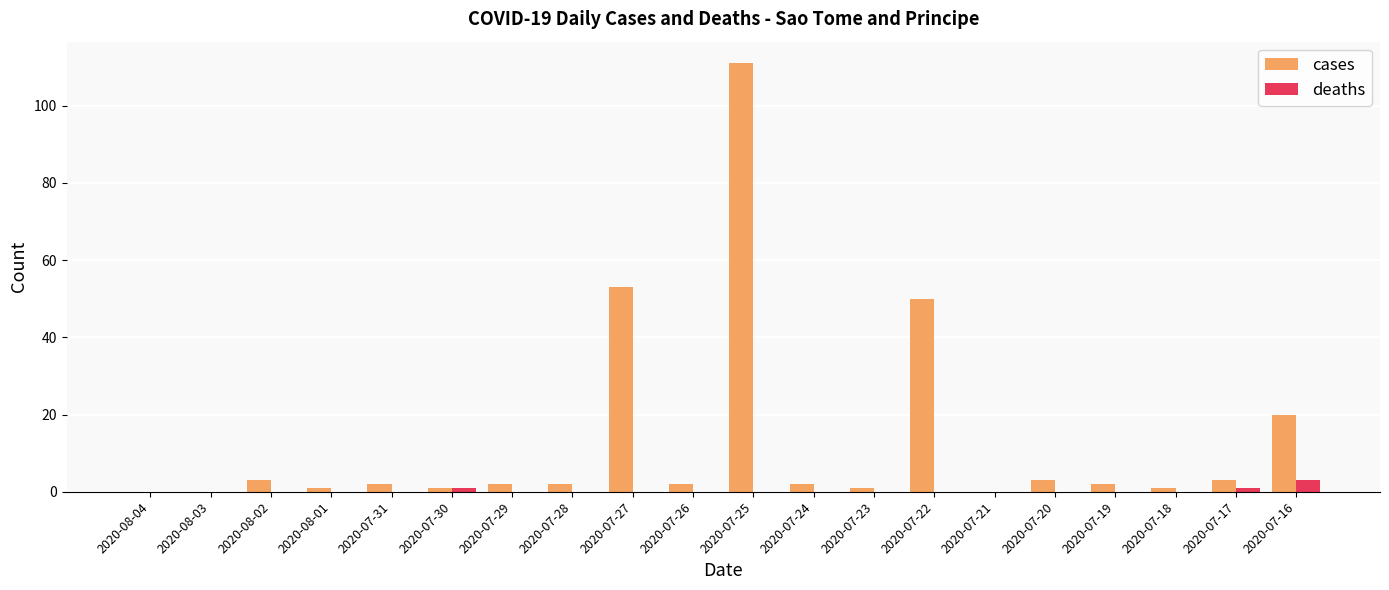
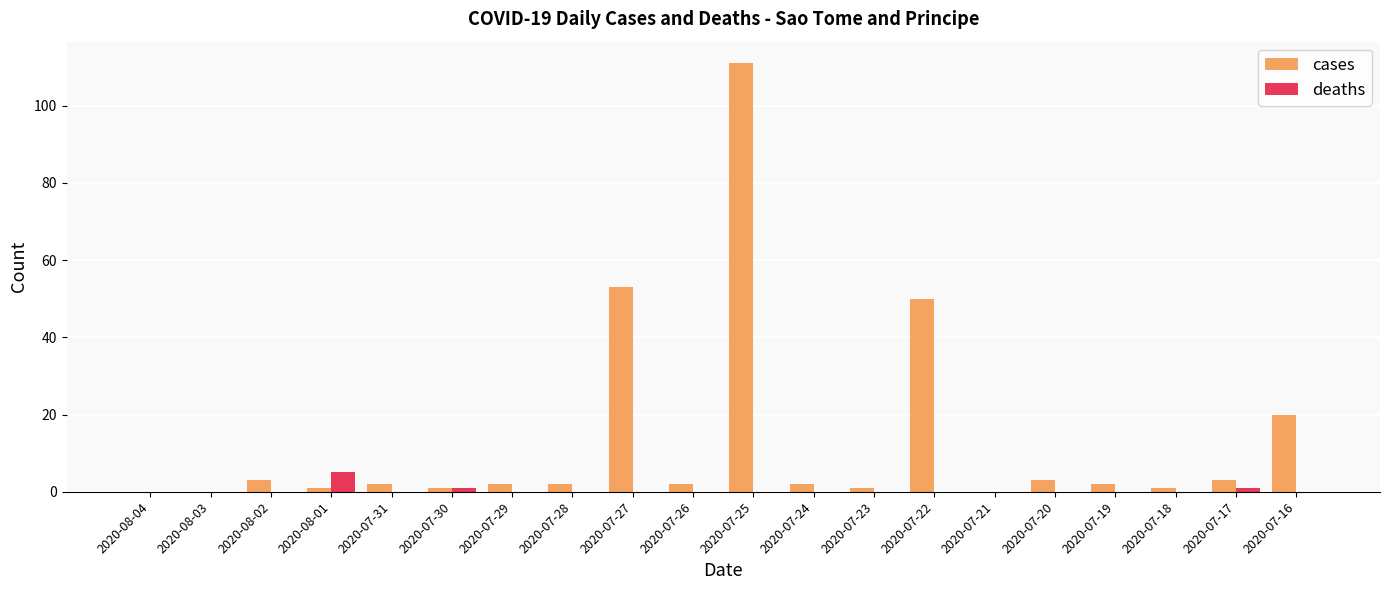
  {
    "cases": {
      "2020-08-04": 0,
      "2020-08-03": 0,
      "2020-08-02": 3,
      "2020-08-01": 1,
      "2020-07-31": 2,
      "2020-07-30": 1,
      "2020-07-29": 2,
      "2020-07-28": 2,
      "2020-07-27": 53,
      "2020-07-26": 2,
      "2020-07-25": 111,
      "2020-07-24": 2,
      "2020-07-23": 1,
      "2020-07-22": 50,
      "2020-07-21": 0,
      "2020-07-20": 3,
      "2020-07-19": 2,
      "2020-07-18": 1,
      "2020-07-17": 3,
      "2020-07-16": 20
    },
    "deaths": {
      "2020-08-04": 0,
      "2020-08-03": 0,
      "2020-08-02": 0,
-     "2020-08-01": 0,
+     "2020-08-01": 5,
      "2020-07-31": 0,
      "2020-07-30": 1,
      "2020-07-29": 0,
      "2020-07-28": 0,
      "2020-07-27": 0,
      "2020-07-26": 0,
      "2020-07-25": 0,
      "2020-07-24": 0,
      "2020-07-23": 0,
      "2020-07-22": 0,
      "2020-07-21": 0,
      "2020-07-20": 0,
      "2020-07-19": 0,
      "2020-07-18": 0,
      "2020-07-17": 1,
-     "2020-07-16": 3
+     "2020-07-16": 0
    }
  }
